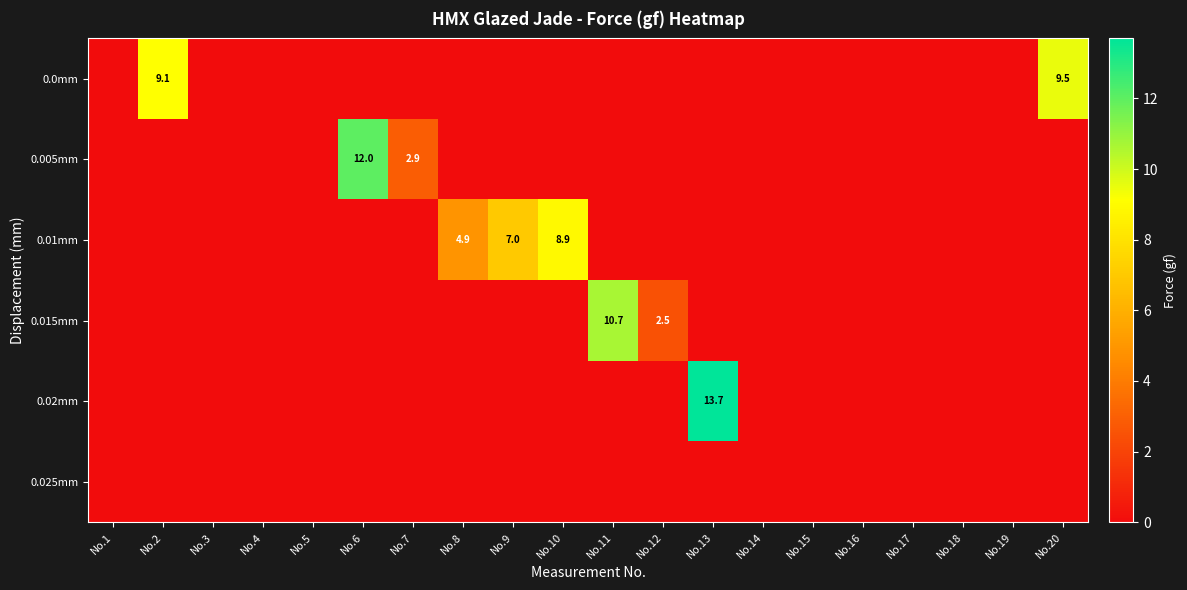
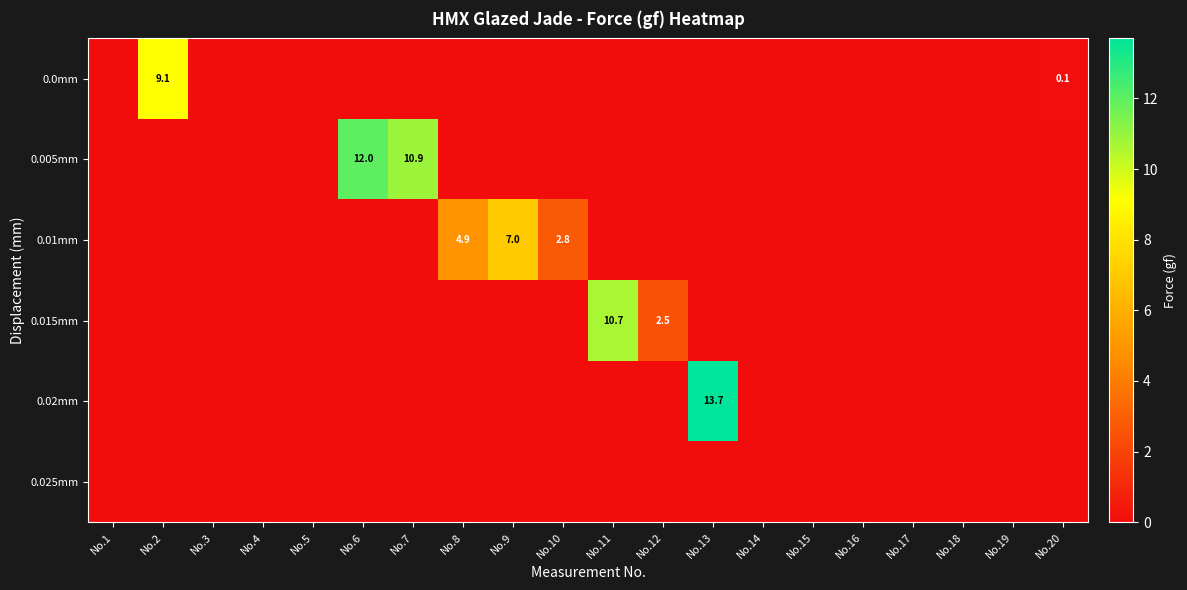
  {
    "0.0mm": {
      "No.2": 9.1,
-     "No.20": 9.5
+     "No.20": 0.1
    },
    "0.005mm": {
      "No.6": 12.0,
-     "No.7": 2.9
+     "No.7": 10.9
    },
    "0.01mm": {
      "No.8": 4.9,
      "No.9": 7.0,
-     "No.10": 8.9
+     "No.10": 2.8
    },
    "0.015mm": {
      "No.11": 10.7,
      "No.12": 2.5
    },
    "0.02mm": {
      "No.13": 13.7
    }
  }
